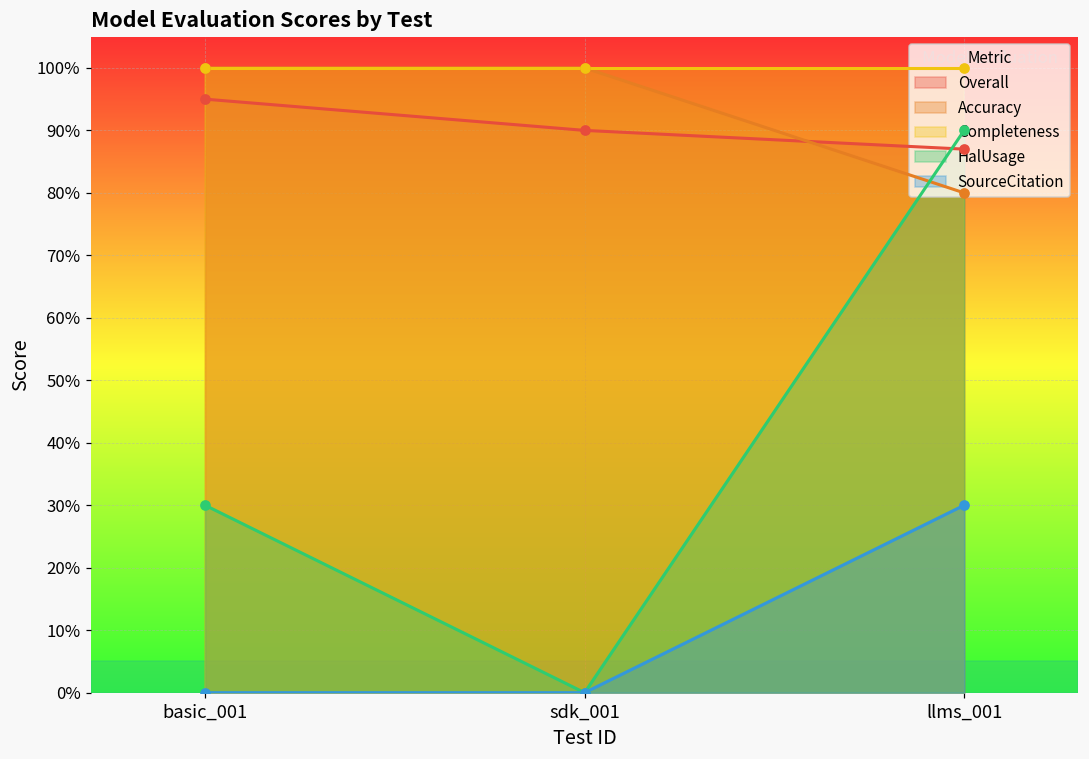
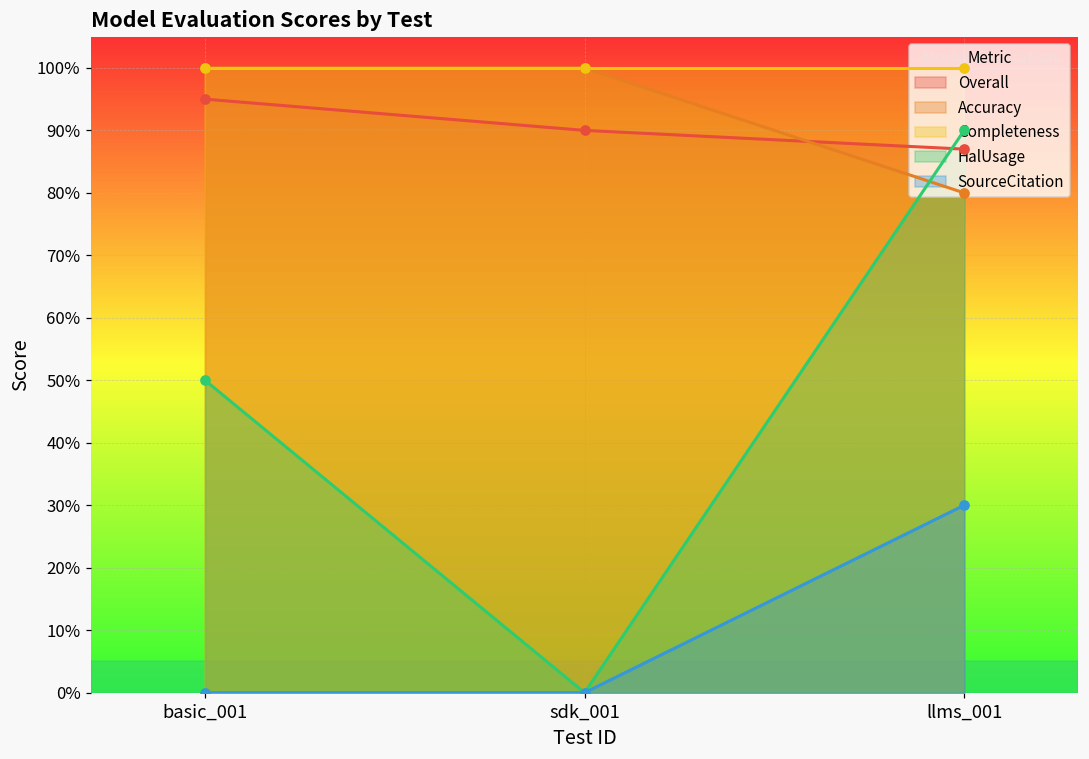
  {
    "HalUsage": {
-     "basic_001": "30%"
+     "basic_001": "50%"
    },
    "SourceCitation": {
      "basic_001": "0%",
      "llms_001": "30%"
    }
  }
